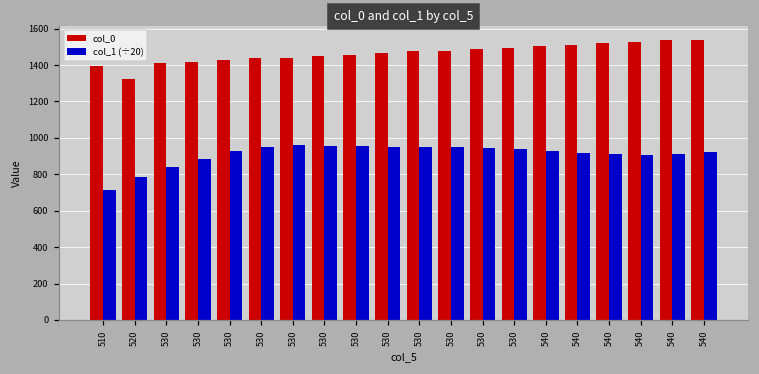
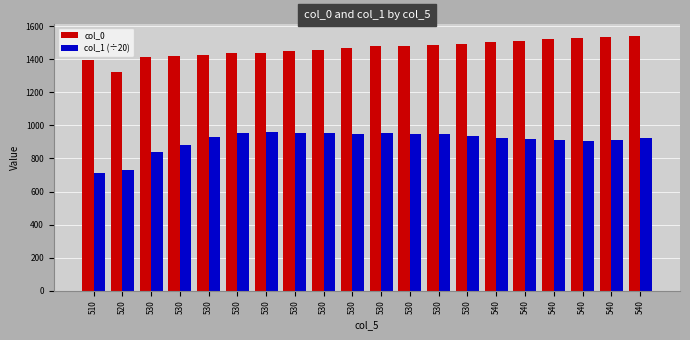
  {
    "col_0": {
      "510": 1400,
      "520": 1320
    },
    "col_1 (÷20)": {
      "510": 710,
-     "520": 790
+     "520": 730
    }
  }
